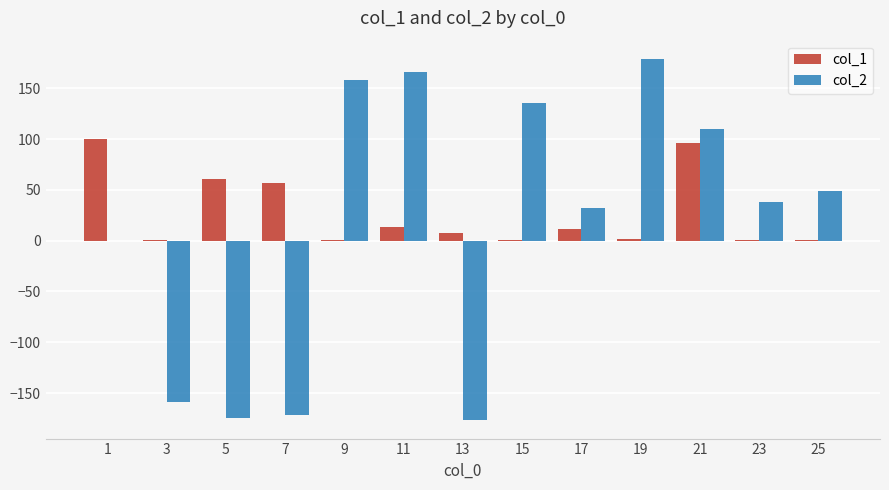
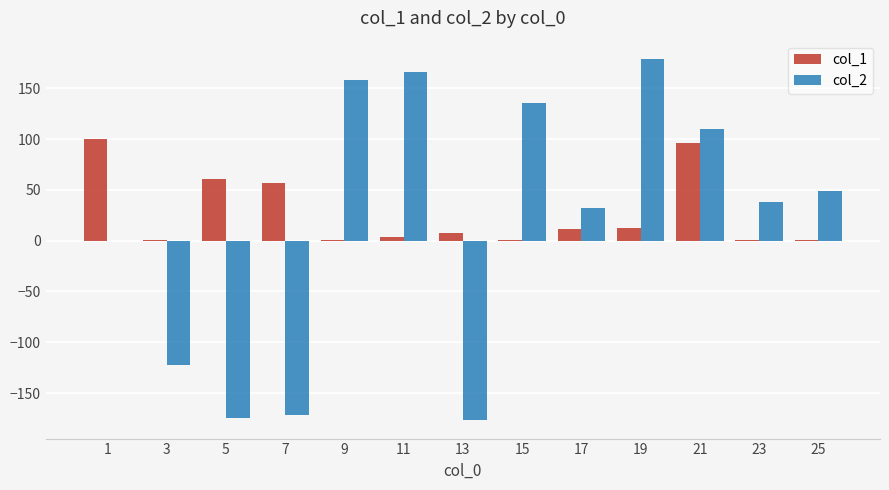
  {
    "col_1": {
      "1": 100,
      "5": 61,
      "7": 57,
-     "11": 14,
+     "11": 4,
      "13": 8,
      "17": 12,
-     "19": 2,
+     "19": 13,
      "21": 96
    },
    "col_2": {
      "1": 0,
-     "3": -159,
+     "3": -122,
      "5": -175,
      "7": -172,
      "9": 158,
      "11": 166,
      "13": -177,
      "15": 135,
      "17": 32,
      "19": 179,
      "21": 110,
      "23": 38,
      "25": 49
    }
  }
